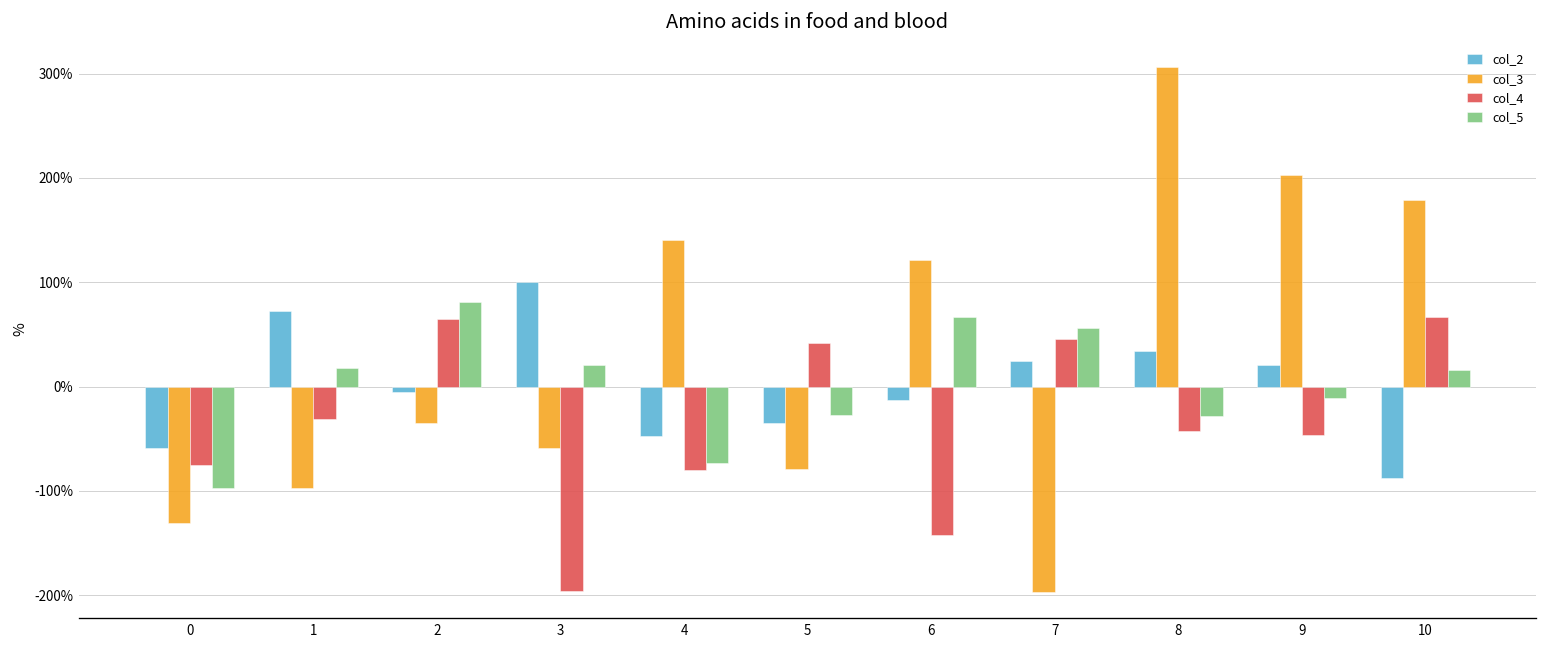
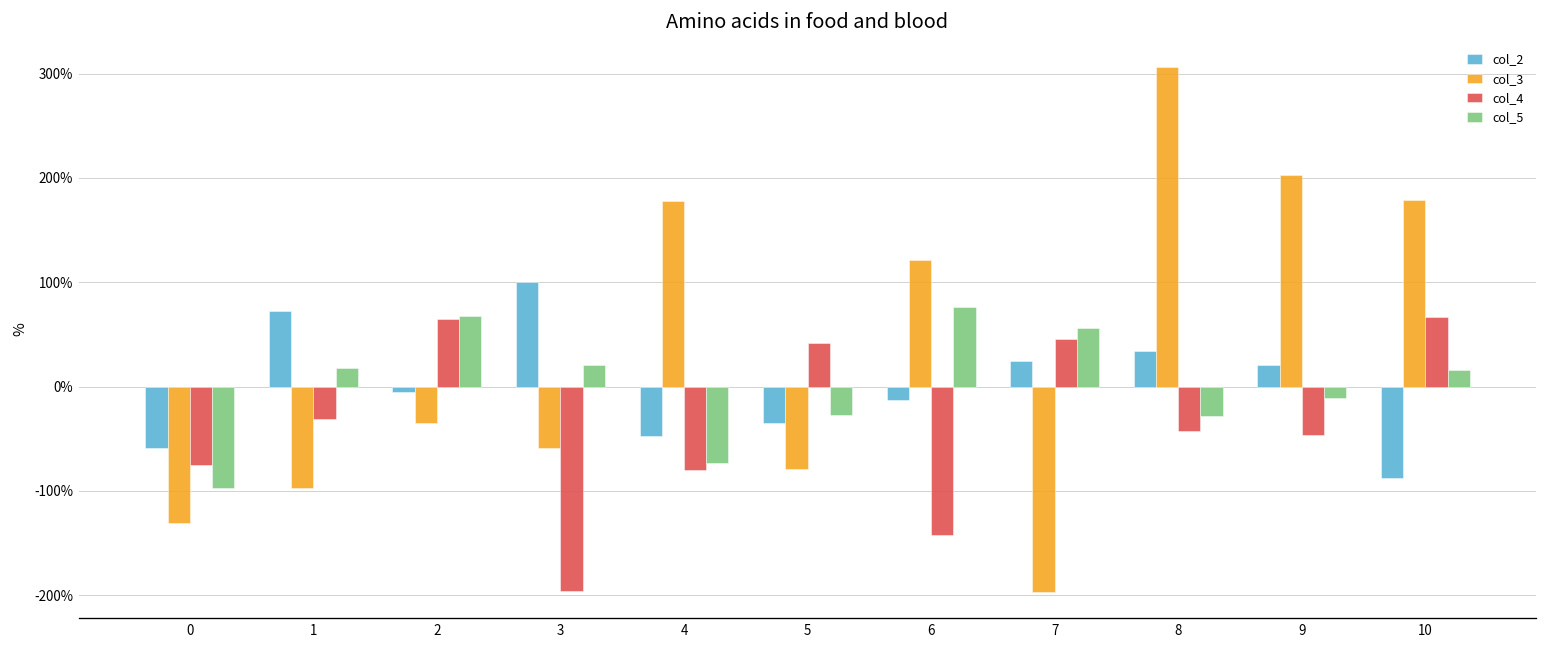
  {
    "col_2": {
      "0": "-60%",
      "1": "70%",
      "2": "-10%",
      "3": "100%",
      "4": "-50%",
      "5": "-30%",
      "6": "-10%",
      "7": "20%",
      "8": "30%",
      "9": "20%",
      "10": "-90%"
    },
    "col_3": {
      "0": "-130%",
      "1": "-100%",
      "2": "-40%",
      "3": "-60%",
-     "4": "140%",
+     "4": "180%",
      "5": "-80%",
      "6": "120%",
      "7": "-200%",
      "8": "310%",
      "9": "200%",
      "10": "180%"
    },
    "col_4": {
      "0": "-80%",
      "1": "-30%",
      "2": "60%",
      "3": "-200%",
      "4": "-80%",
      "5": "40%",
      "6": "-140%",
      "7": "50%",
      "8": "-40%",
      "9": "-50%",
      "10": "70%"
    },
    "col_5": {
      "0": "-100%",
      "1": "20%",
-     "2": "80%",
+     "2": "70%",
      "3": "20%",
      "4": "-70%",
      "5": "-30%",
-     "6": "70%",
+     "6": "80%",
      "7": "60%",
      "8": "-30%",
      "9": "-10%",
      "10": "20%"
    }
  }
